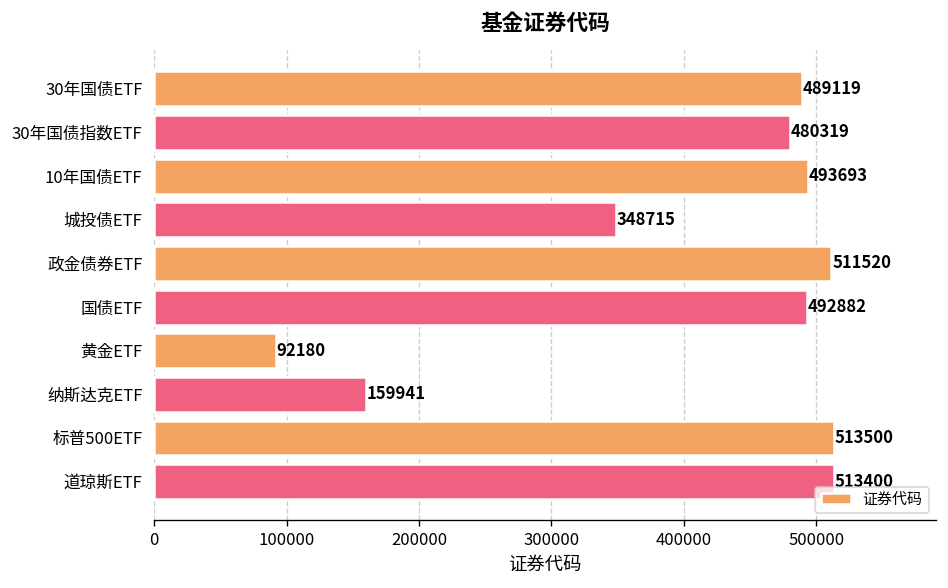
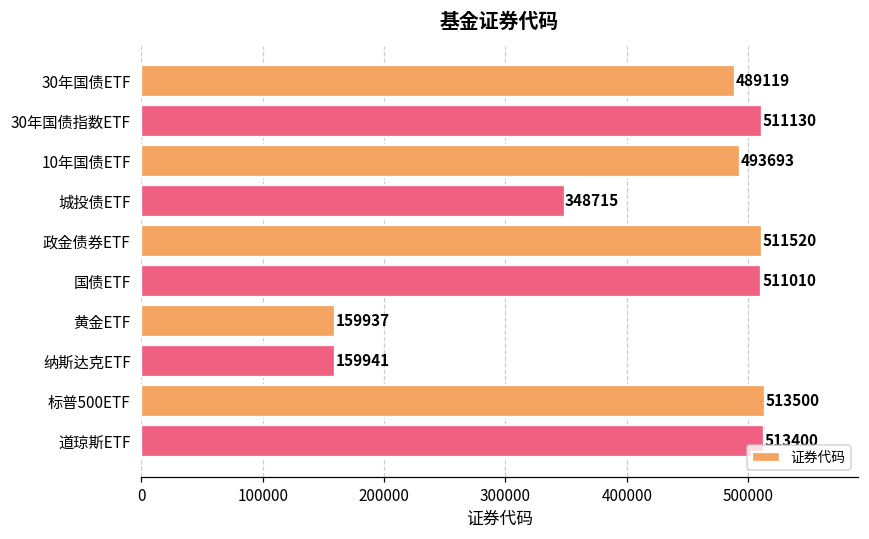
  {
    "30年国债ETF": 489119,
-   "30年国债指数ETF": 480319,
+   "30年国债指数ETF": 511130,
    "10年国债ETF": 493693,
    "城投债ETF": 348715,
    "政金债券ETF": 511520,
-   "国债ETF": 492882,
-   "黄金ETF": 92180,
+   "国债ETF": 511010,
+   "黄金ETF": 159937,
    "纳斯达克ETF": 159941,
    "标普500ETF": 513500
  }
